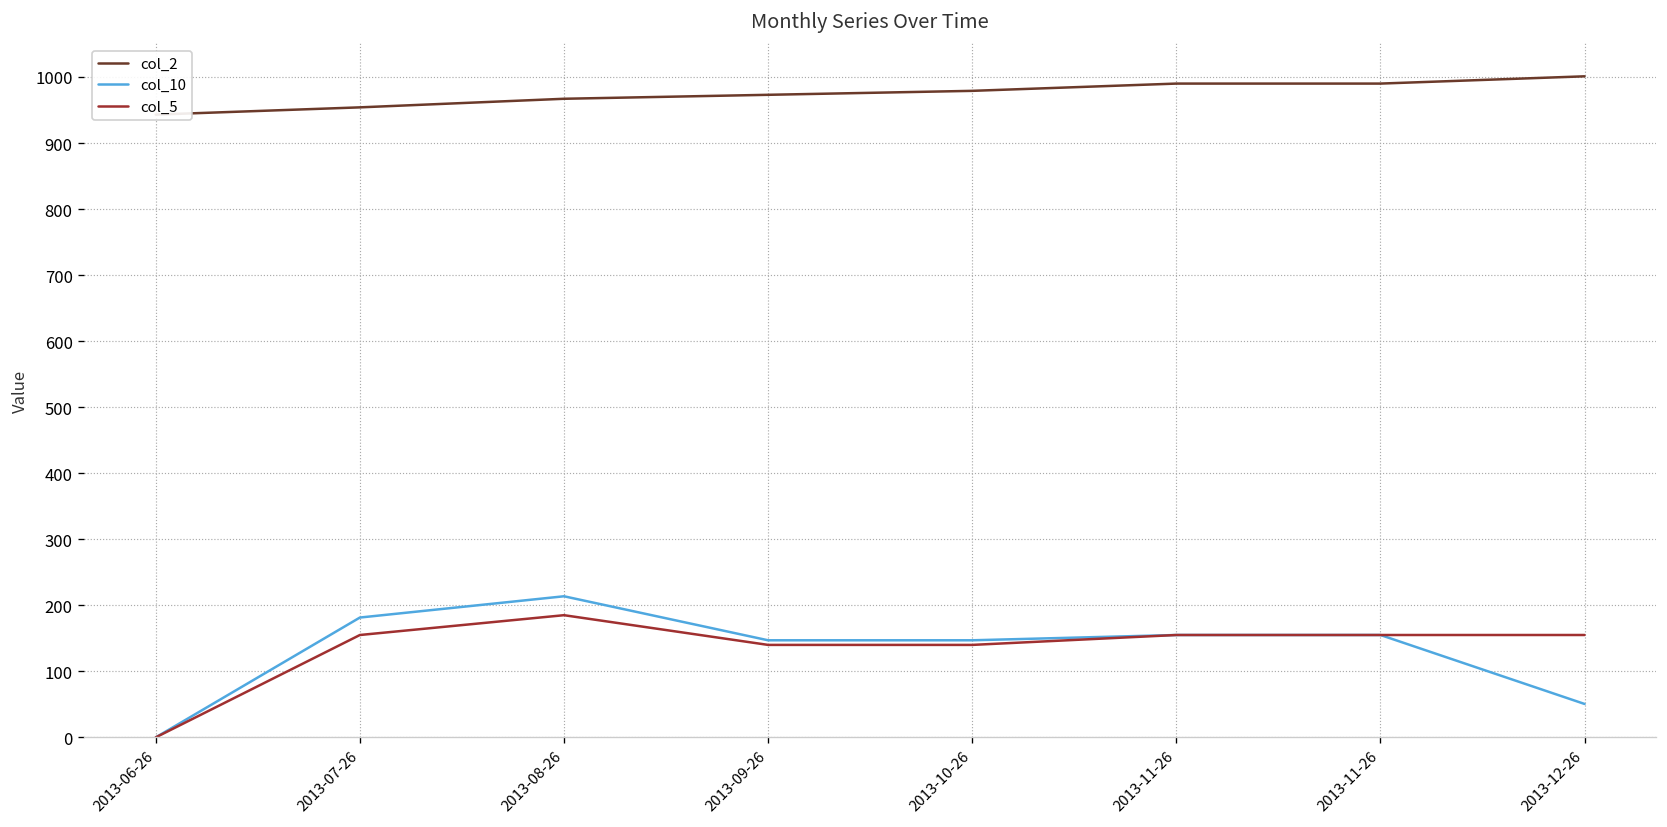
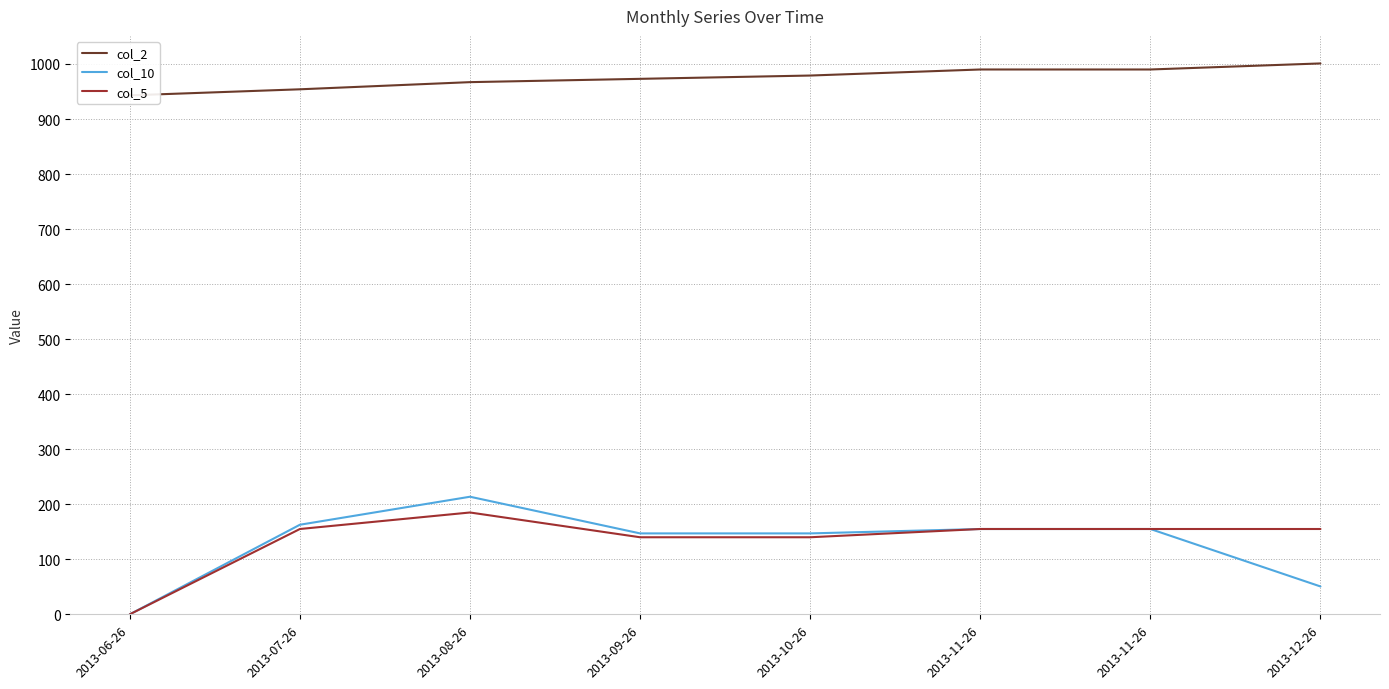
  {
    "col_10": {
-     "2013-07-26": 180,
+     "2013-07-26": 160,
      "2013-08-26": 210,
      "2013-09-26": 150,
      "2013-10-26": 150,
      "2013-12-26": 50
    }
  }
